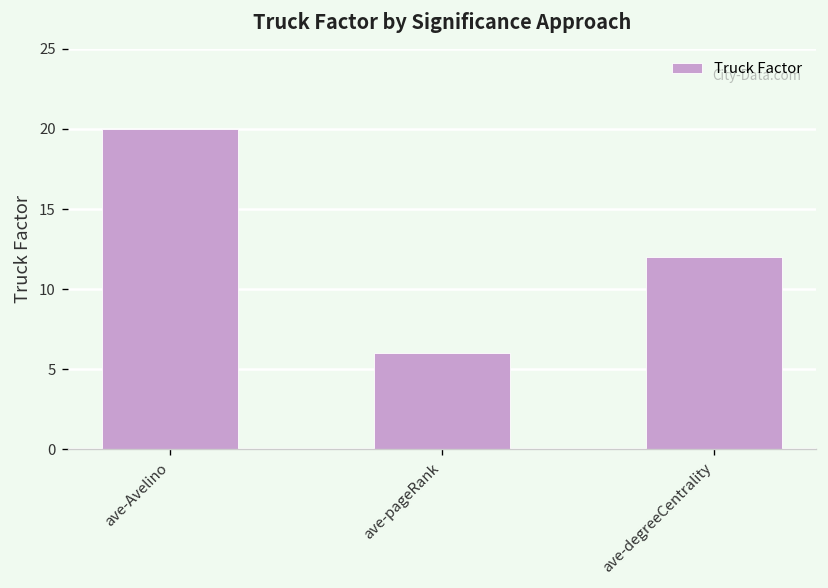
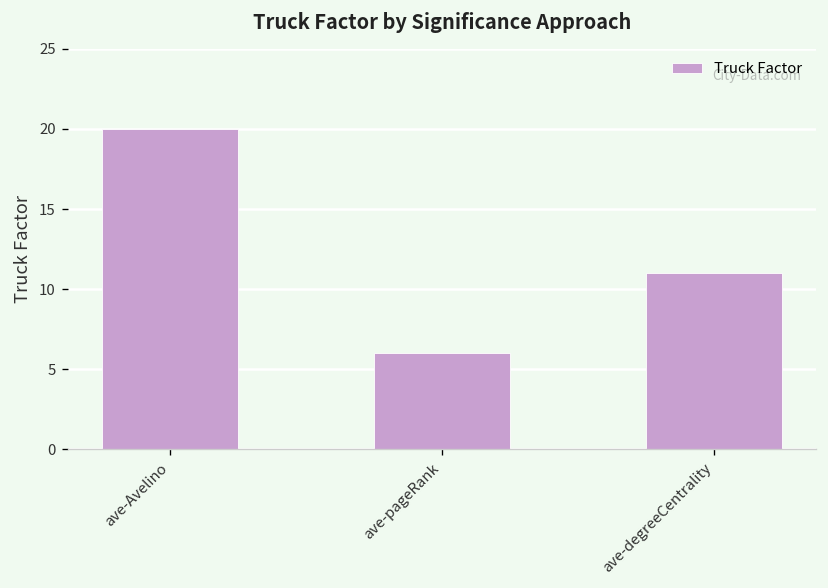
  {
    "ave-Avelino": 20,
    "ave-pageRank": 6,
-   "ave-degreeCentrality": 12
+   "ave-degreeCentrality": 11
  }
